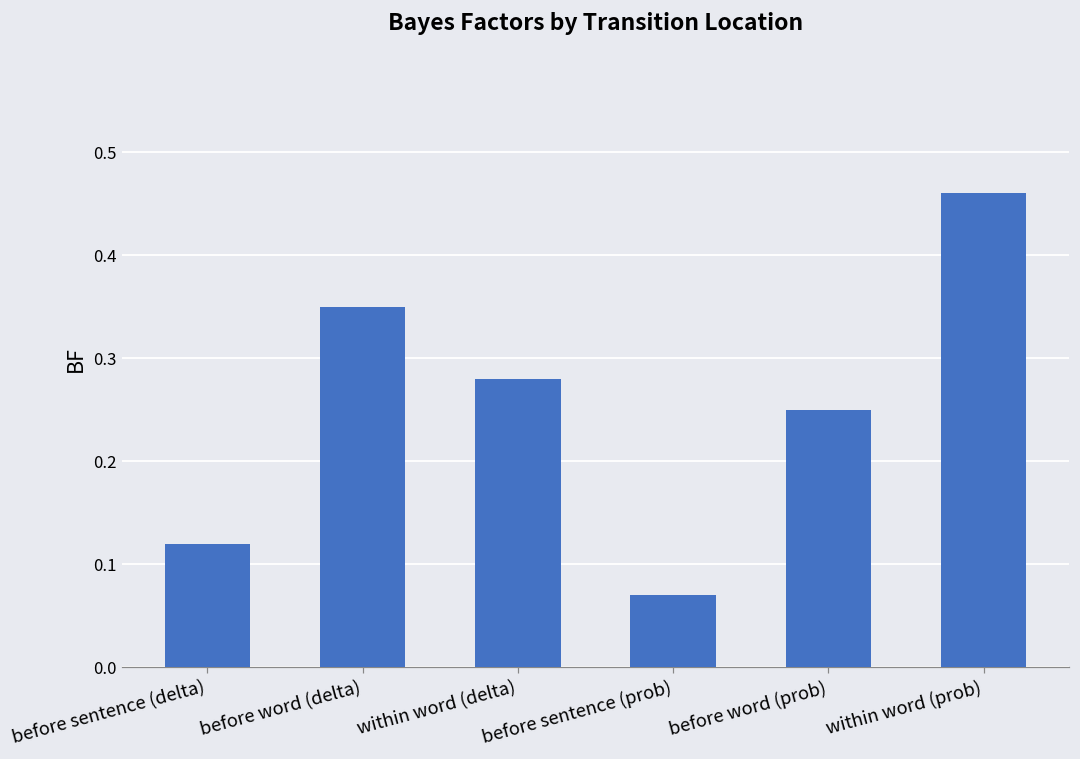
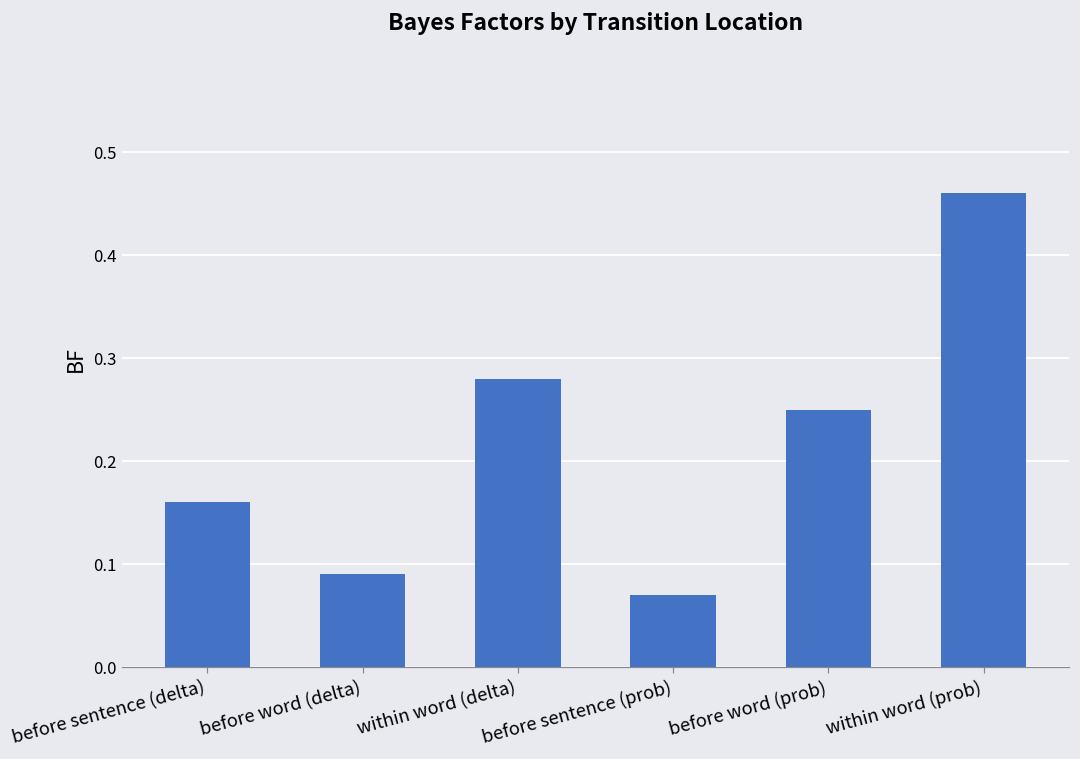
  {
-   "before sentence (delta)": 0.12,
-   "before word (delta)": 0.35,
+   "before sentence (delta)": 0.16,
+   "before word (delta)": 0.09,
    "within word (delta)": 0.28,
    "before sentence (prob)": 0.07,
    "before word (prob)": 0.25,
    "within word (prob)": 0.46
  }
